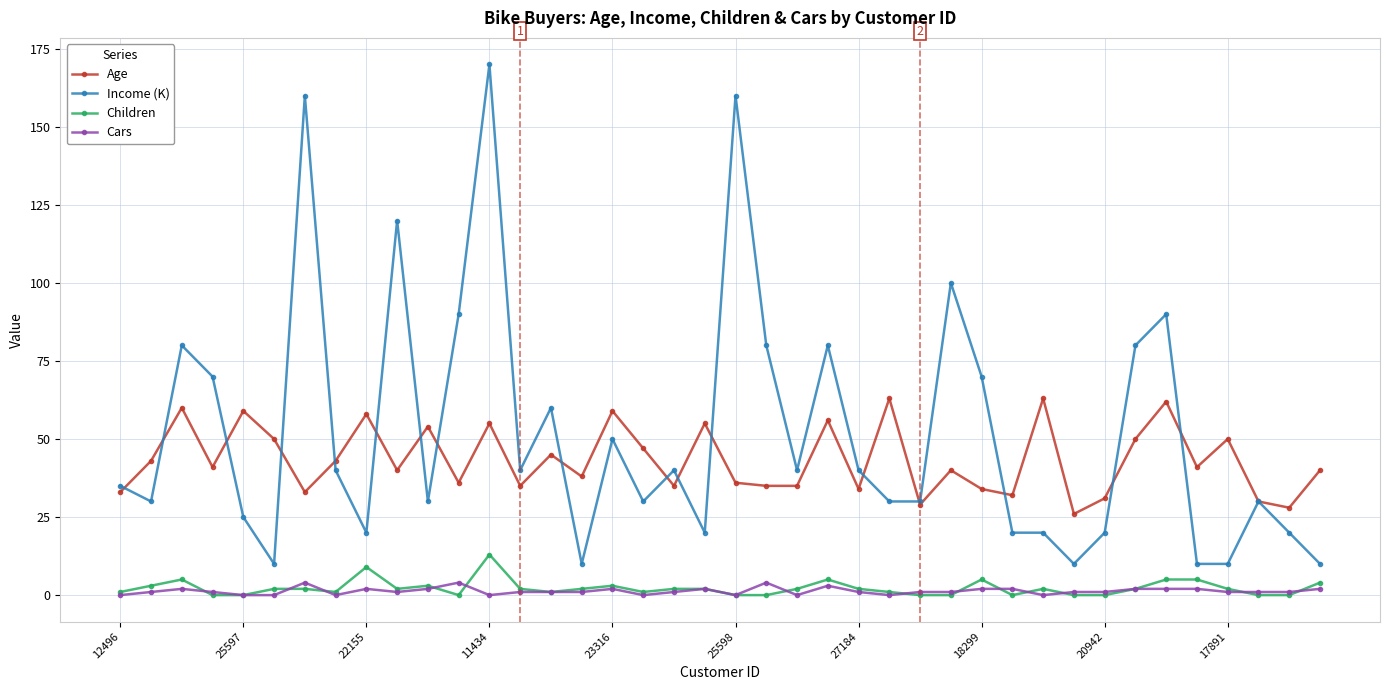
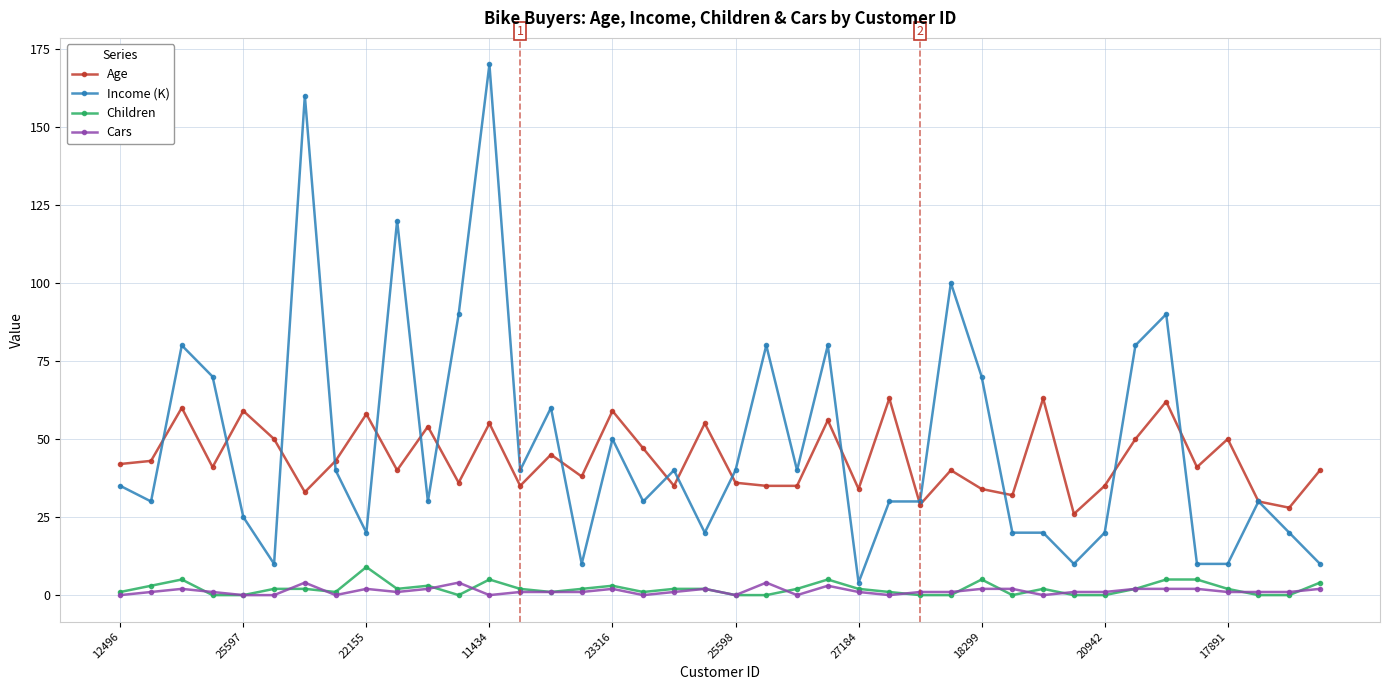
  {
    "Age": {
-     "12496": 33,
+     "12496": 42,
      "25597": 59,
      "22155": 58,
      "11434": 55,
      "23316": 59,
      "25598": 36,
      "27184": 34,
      "18299": 34,
-     "20942": 31,
+     "20942": 35,
      "17891": 50
    },
    "Income (K)": {
      "12496": 35,
      "25597": 25,
      "22155": 20,
      "11434": 170,
      "23316": 50,
-     "25598": 160,
-     "27184": 40,
+     "25598": 40,
+     "27184": 4,
      "18299": 70,
      "20942": 20,
      "17891": 10
    },
    "Children": {
      "12496": 1,
      "22155": 9,
-     "11434": 13,
+     "11434": 5,
      "23316": 3,
      "27184": 2,
      "18299": 5,
      "20942": 0,
      "17891": 2
    },
    "Cars": {
      "12496": 0,
      "22155": 2,
      "11434": 0,
      "23316": 2,
      "27184": 1,
      "18299": 2,
      "20942": 1,
      "17891": 1
    }
  }
